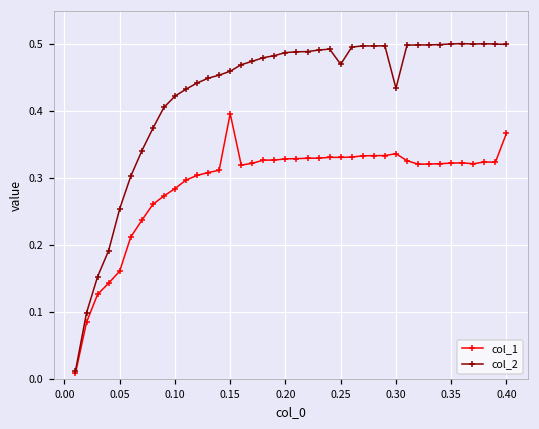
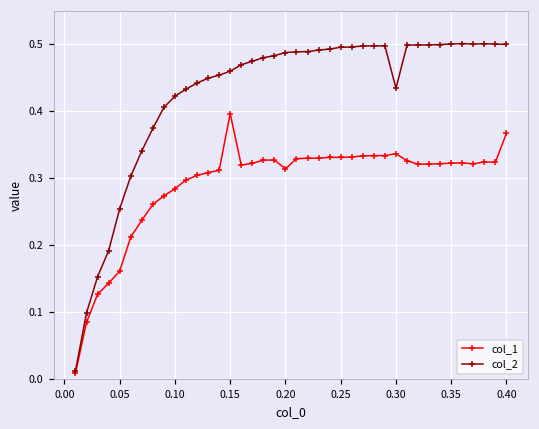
  {
    "col_1": {
      "0.05": 0.16,
      "0.10": 0.28,
      "0.15": 0.40,
-     "0.20": 0.33,
+     "0.20": 0.31,
      "0.25": 0.33,
      "0.30": 0.34,
      "0.35": 0.32,
      "0.40": 0.37
    },
    "col_2": {
      "0.05": 0.25,
      "0.10": 0.42,
      "0.15": 0.46,
      "0.20": 0.49,
-     "0.25": 0.47,
+     "0.25": 0.50,
      "0.30": 0.43,
      "0.35": 0.50,
      "0.40": 0.50
    }
  }
